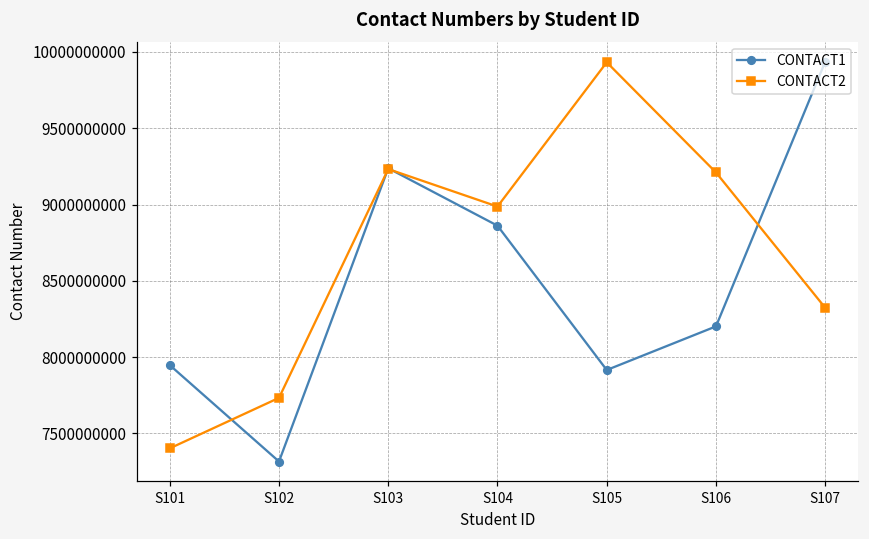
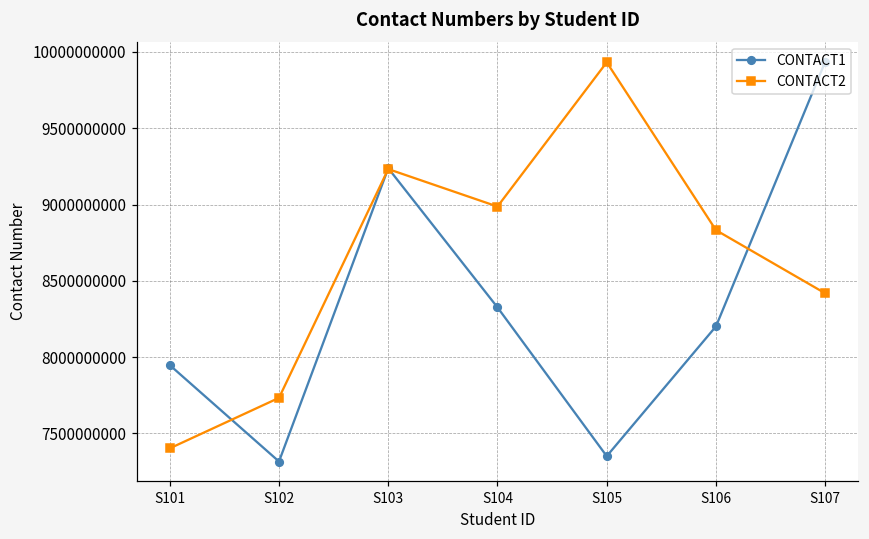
  {
    "CONTACT1": {
      "S101": 7950000000,
      "S102": 7320000000,
-     "S104": 8860000000,
-     "S105": 7920000000,
+     "S104": 8330000000,
+     "S105": 7350000000,
      "S106": 8200000000
    },
    "CONTACT2": {
      "S101": 7400000000,
      "S102": 7730000000,
      "S104": 8990000000,
      "S105": 9930000000,
-     "S106": 9210000000,
-     "S107": 8320000000
+     "S106": 8830000000,
+     "S107": 8420000000
    }
  }
